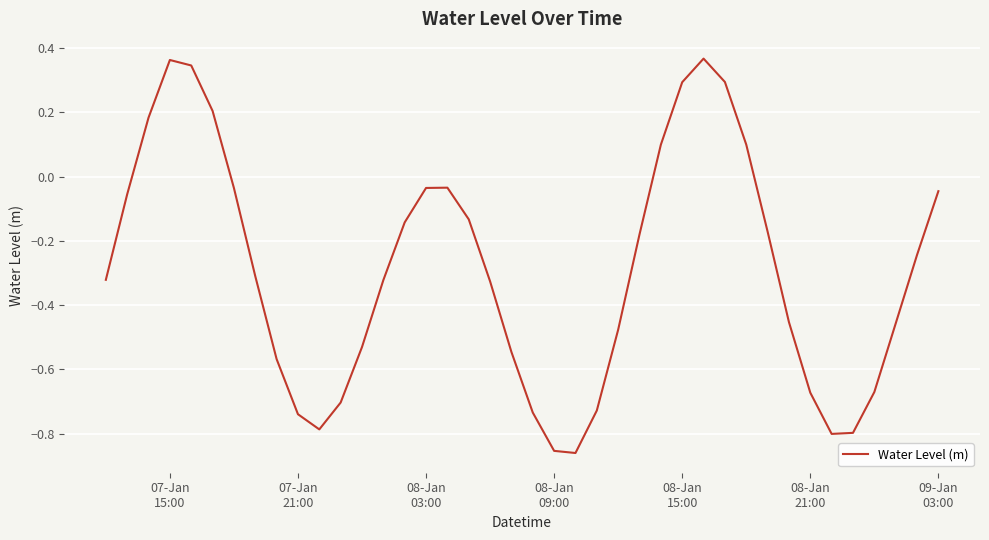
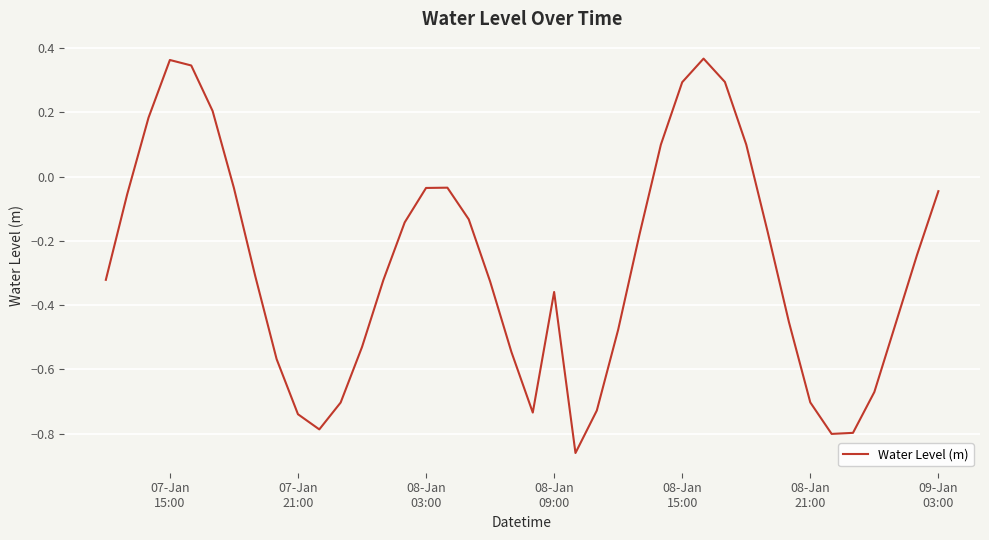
  {
    "07-Jan 15:00": 0.36,
    "07-Jan 21:00": -0.74,
    "08-Jan 03:00": -0.04,
-   "08-Jan 09:00": -0.85,
+   "08-Jan 09:00": -0.36,
    "08-Jan 15:00": 0.29,
-   "08-Jan 21:00": -0.67,
+   "08-Jan 21:00": -0.70,
    "09-Jan 03:00": -0.05
  }
